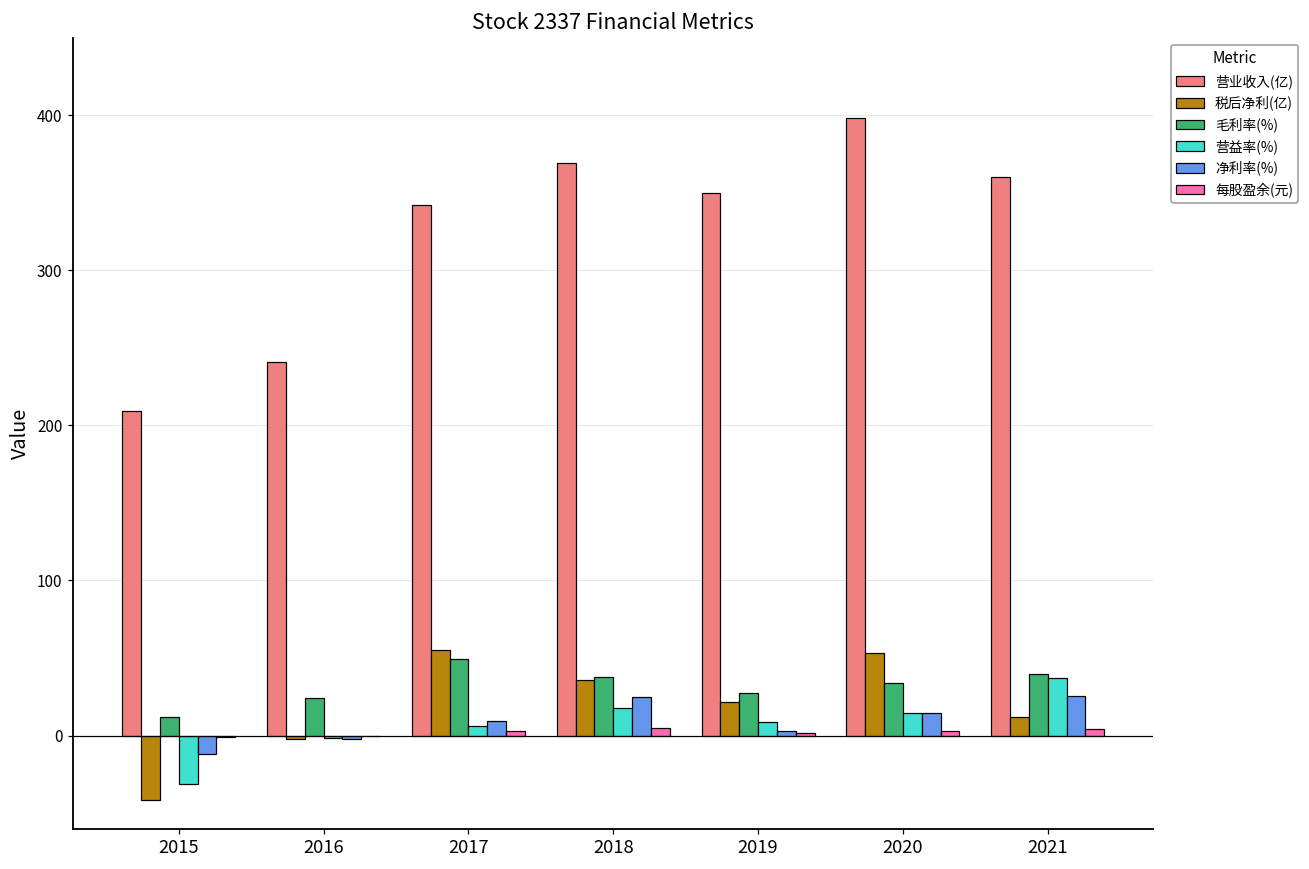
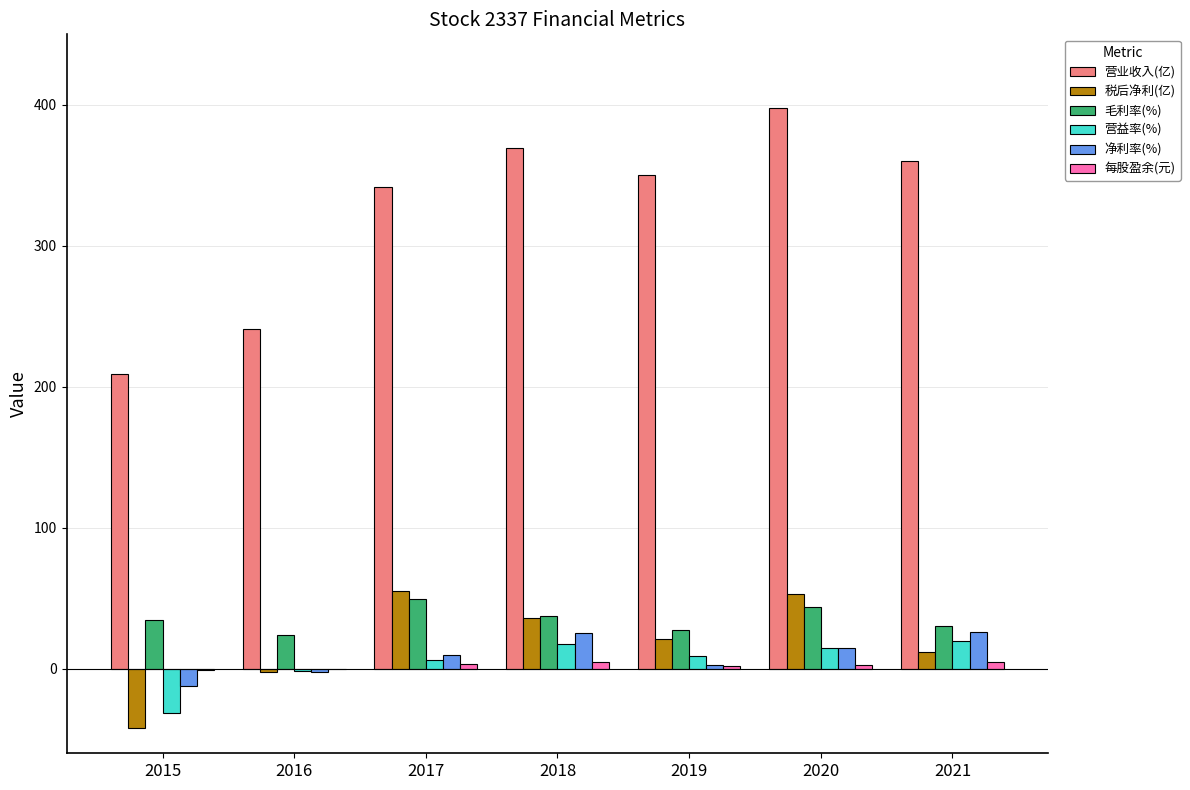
  {
    "税后净利(亿)": {
      "2015": -42,
      "2016": -2,
      "2017": 55,
      "2018": 36,
      "2019": 21,
      "2020": 53,
      "2021": 12
    },
    "毛利率(%)": {
-     "2015": 12,
+     "2015": 35,
      "2016": 24,
      "2017": 49,
      "2018": 38,
      "2019": 28,
-     "2020": 34,
-     "2021": 39
+     "2020": 44,
+     "2021": 31
    },
    "营益率(%)": {
      "2015": -31,
      "2017": 6,
      "2018": 18,
      "2019": 9,
      "2020": 15,
-     "2021": 37
+     "2021": 19
    },
    "净利率(%)": {
      "2015": -12,
      "2016": -2,
      "2017": 10,
      "2018": 25,
      "2019": 3,
      "2020": 15,
      "2021": 26
    }
  }
